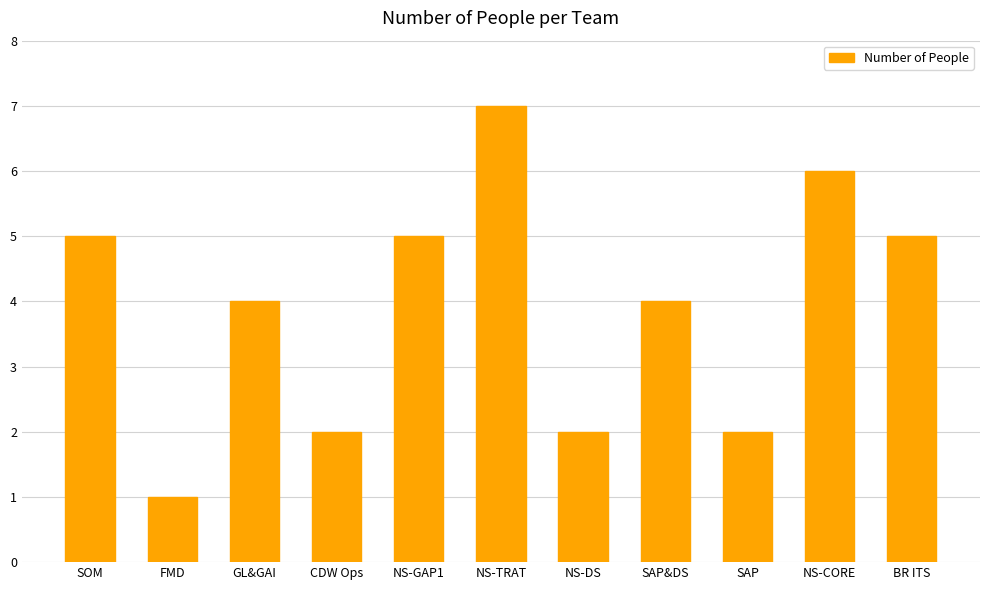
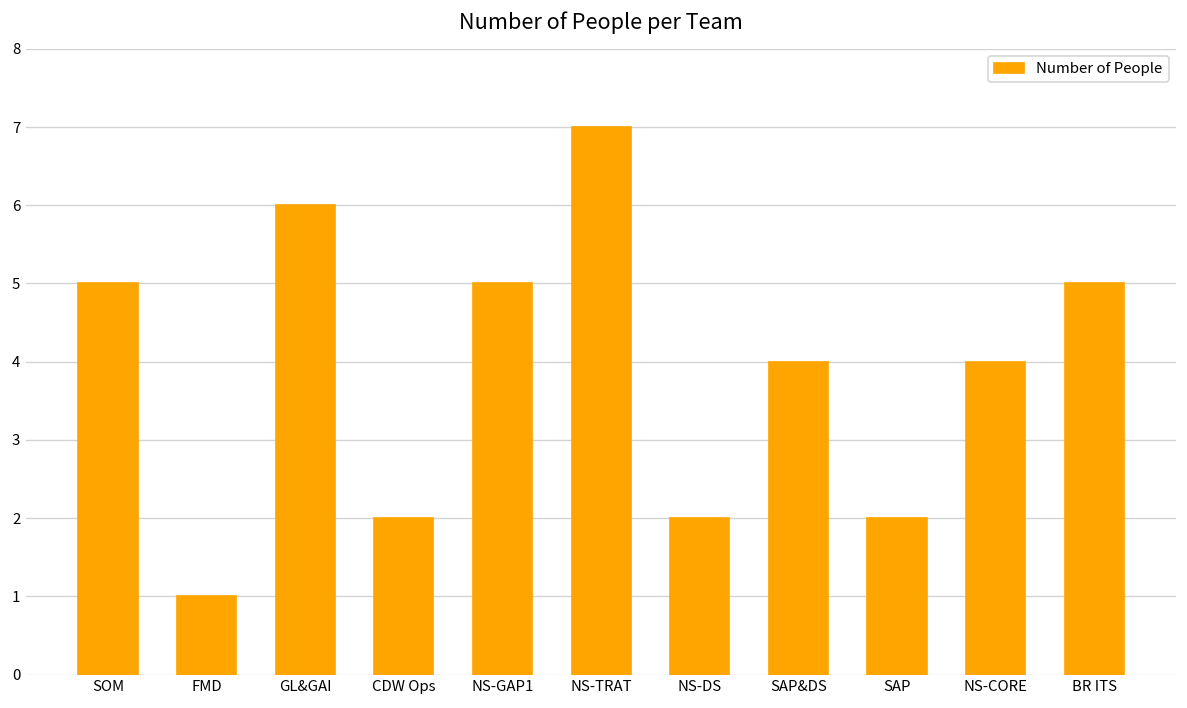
  {
    "SOM": 5,
    "FMD": 1,
-   "GL&GAI": 4,
+   "GL&GAI": 6,
    "CDW Ops": 2,
    "NS-GAP1": 5,
    "NS-TRAT": 7,
    "NS-DS": 2,
    "SAP&DS": 4,
    "SAP": 2,
-   "NS-CORE": 6,
+   "NS-CORE": 4,
    "BR ITS": 5
  }
